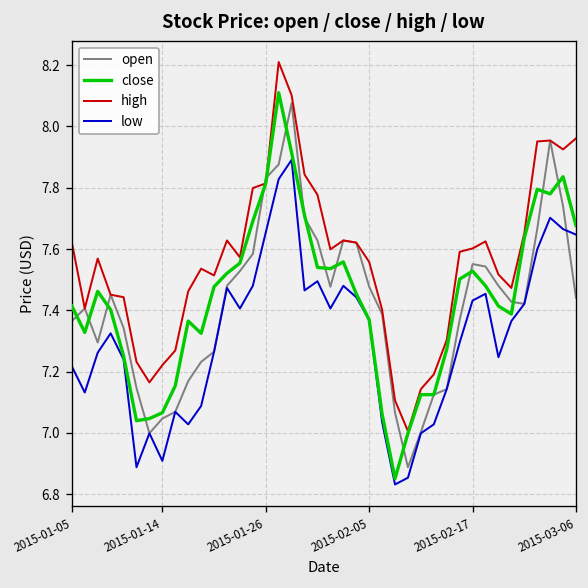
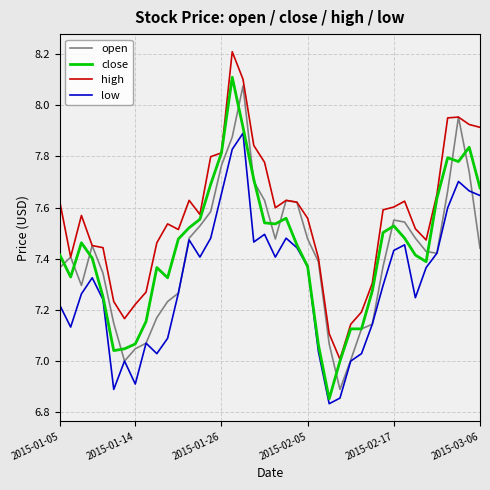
  {
    "open": {
      "2015-01-05": 7.37,
      "2015-01-14": 7.05,
-     "2015-01-26": 7.83,
+     "2015-01-26": 7.77,
      "2015-02-05": 7.48,
      "2015-02-17": 7.55,
      "2015-03-06": 7.44
    },
    "close": {
      "2015-01-05": 7.41,
      "2015-01-14": 7.07,
      "2015-02-17": 7.53,
      "2015-03-06": 7.68
    },
    "high": {
      "2015-01-05": 7.62,
      "2015-01-14": 7.22,
      "2015-02-05": 7.56,
      "2015-02-17": 7.60,
-     "2015-03-06": 7.96
+     "2015-03-06": 7.91
    },
    "low": {
      "2015-01-05": 7.22,
      "2015-01-14": 6.91,
      "2015-01-26": 7.65,
      "2015-02-17": 7.43,
      "2015-03-06": 7.65
    }
  }
